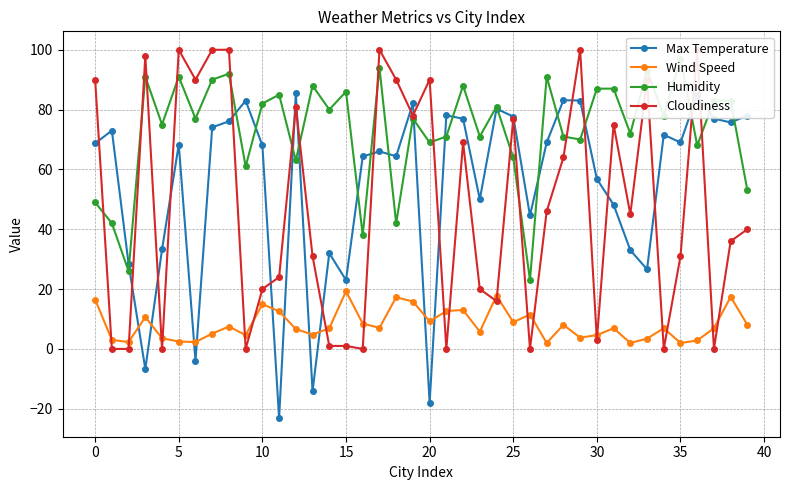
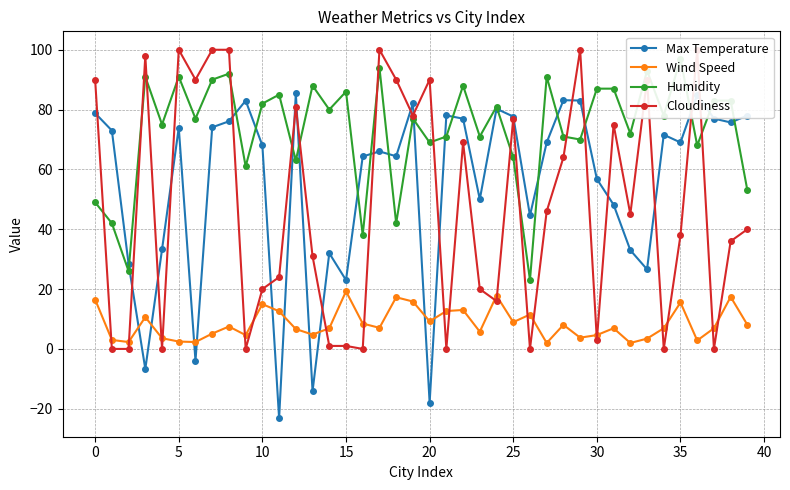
  {
    "Max Temperature": {
-     "0": 69,
-     "5": 68,
+     "0": 79,
+     "5": 74,
      "10": 68,
      "15": 23,
      "20": -18,
      "30": 57,
      "35": 69
    },
    "Wind Speed": {
      "0": 17,
      "5": 2,
      "10": 15,
      "15": 19,
      "20": 9,
      "25": 9,
      "30": 5,
-     "35": 2
+     "35": 16
    },
    "Humidity": {
      "0": 49,
      "5": 91,
      "10": 82,
      "15": 86,
      "20": 69,
      "25": 64,
      "30": 87
    },
    "Cloudiness": {
      "0": 90,
      "5": 100,
      "10": 20,
      "15": 1,
      "20": 90,
      "30": 3,
-     "35": 31
+     "35": 38
    }
  }
